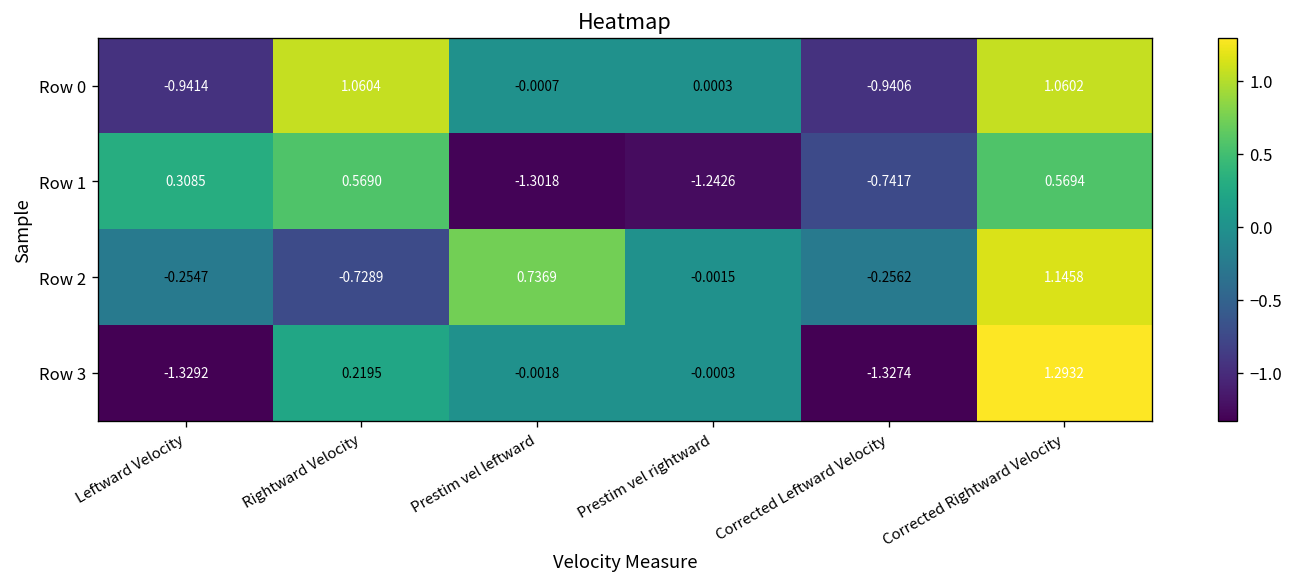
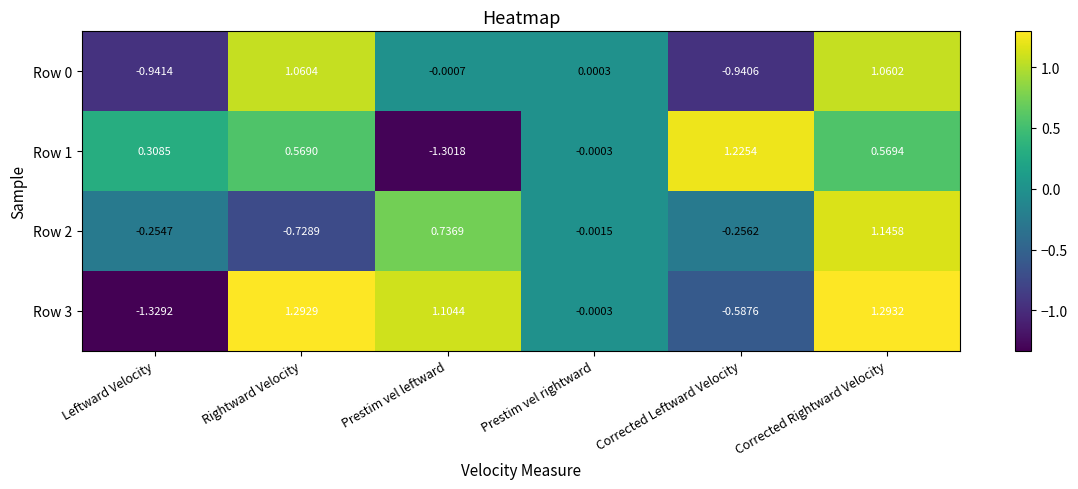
  {
    "Row 0": {
      "Leftward Velocity": -0.9414,
      "Rightward Velocity": 1.0604,
      "Prestim vel leftward": -0.0007,
      "Prestim vel rightward": 0.0003,
      "Corrected Leftward Velocity": -0.9406,
      "Corrected Rightward Velocity": 1.0602
    },
    "Row 1": {
      "Leftward Velocity": 0.3085,
      "Rightward Velocity": 0.5690,
      "Prestim vel leftward": -1.3018,
-     "Prestim vel rightward": -1.2426,
-     "Corrected Leftward Velocity": -0.7417,
+     "Prestim vel rightward": -0.0003,
+     "Corrected Leftward Velocity": 1.2254,
      "Corrected Rightward Velocity": 0.5694
    },
    "Row 2": {
      "Leftward Velocity": -0.2547,
      "Rightward Velocity": -0.7289,
      "Prestim vel leftward": 0.7369,
      "Prestim vel rightward": -0.0015,
      "Corrected Leftward Velocity": -0.2562,
      "Corrected Rightward Velocity": 1.1458
    },
    "Row 3": {
      "Leftward Velocity": -1.3292,
-     "Rightward Velocity": 0.2195,
-     "Prestim vel leftward": -0.0018,
+     "Rightward Velocity": 1.2929,
+     "Prestim vel leftward": 1.1044,
      "Prestim vel rightward": -0.0003,
-     "Corrected Leftward Velocity": -1.3274,
+     "Corrected Leftward Velocity": -0.5876,
      "Corrected Rightward Velocity": 1.2932
    }
  }
